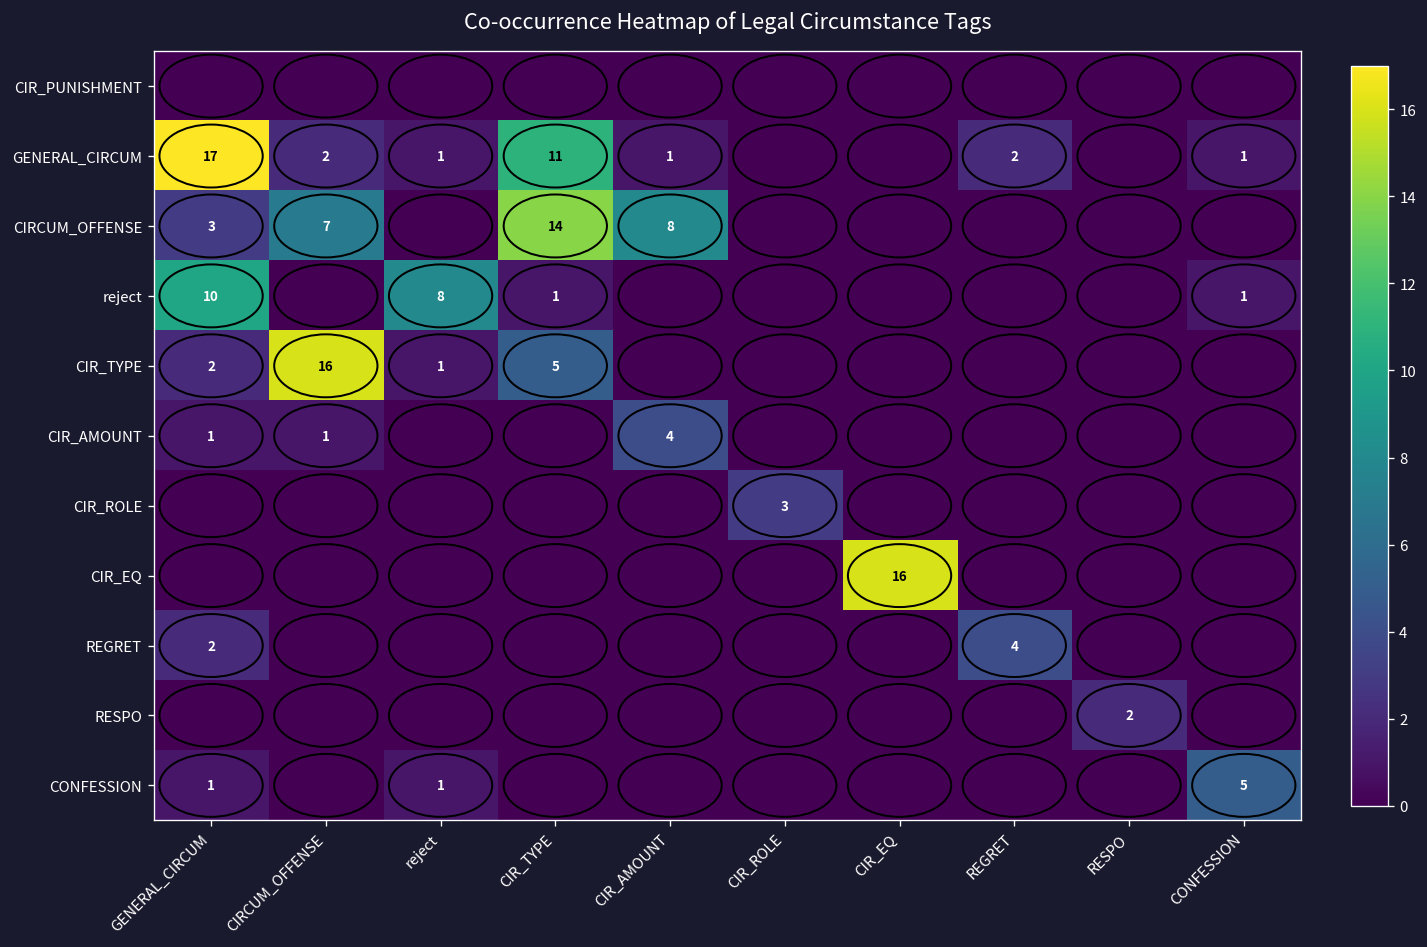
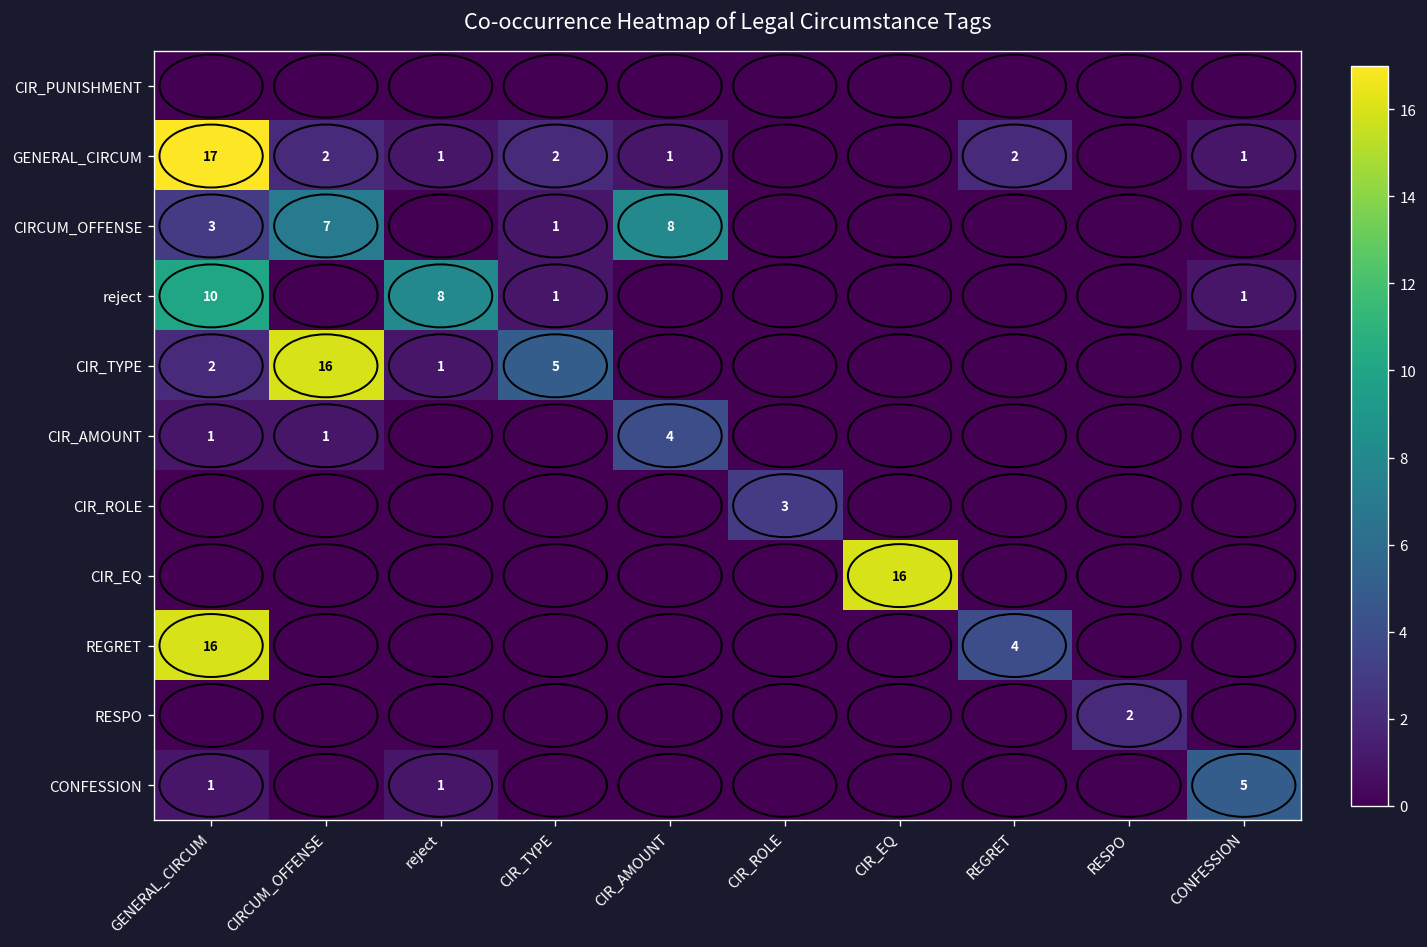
  {
    "GENERAL_CIRCUM": {
      "GENERAL_CIRCUM": 17,
      "CIRCUM_OFFENSE": 2,
      "reject": 1,
-     "CIR_TYPE": 11,
+     "CIR_TYPE": 2,
      "CIR_AMOUNT": 1,
      "REGRET": 2,
      "CONFESSION": 1
    },
    "CIRCUM_OFFENSE": {
      "GENERAL_CIRCUM": 3,
      "CIRCUM_OFFENSE": 7,
-     "CIR_TYPE": 14,
+     "CIR_TYPE": 1,
      "CIR_AMOUNT": 8
    },
    "reject": {
      "GENERAL_CIRCUM": 10,
      "reject": 8,
      "CIR_TYPE": 1,
      "CONFESSION": 1
    },
    "CIR_TYPE": {
      "GENERAL_CIRCUM": 2,
      "CIRCUM_OFFENSE": 16,
      "reject": 1,
      "CIR_TYPE": 5
    },
    "CIR_AMOUNT": {
      "GENERAL_CIRCUM": 1,
      "CIRCUM_OFFENSE": 1,
      "CIR_AMOUNT": 4
    },
    "CIR_ROLE": {
      "CIR_ROLE": 3
    },
    "CIR_EQ": {
      "CIR_EQ": 16
    },
    "REGRET": {
-     "GENERAL_CIRCUM": 2,
+     "GENERAL_CIRCUM": 16,
      "REGRET": 4
    },
    "RESPO": {
      "RESPO": 2
    },
    "CONFESSION": {
      "GENERAL_CIRCUM": 1,
      "reject": 1,
      "CONFESSION": 5
    }
  }
